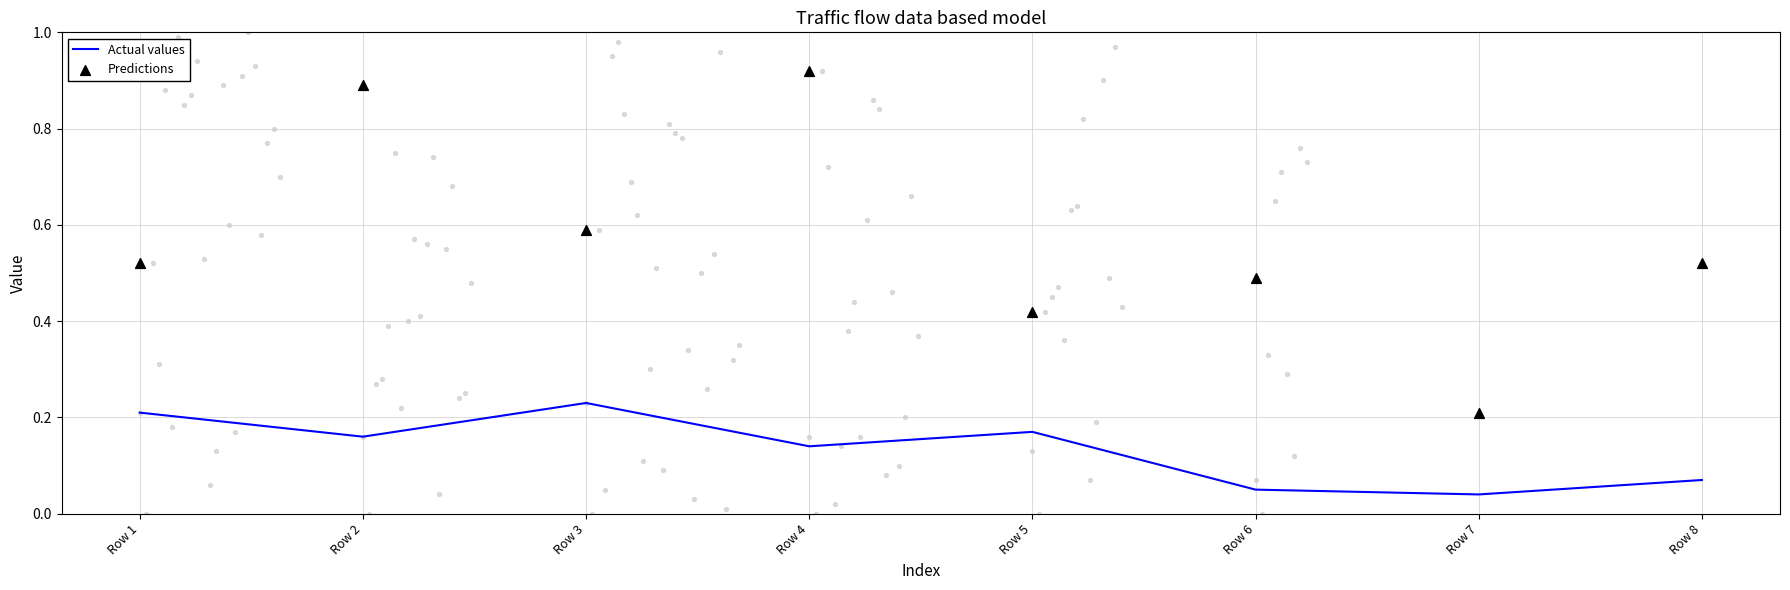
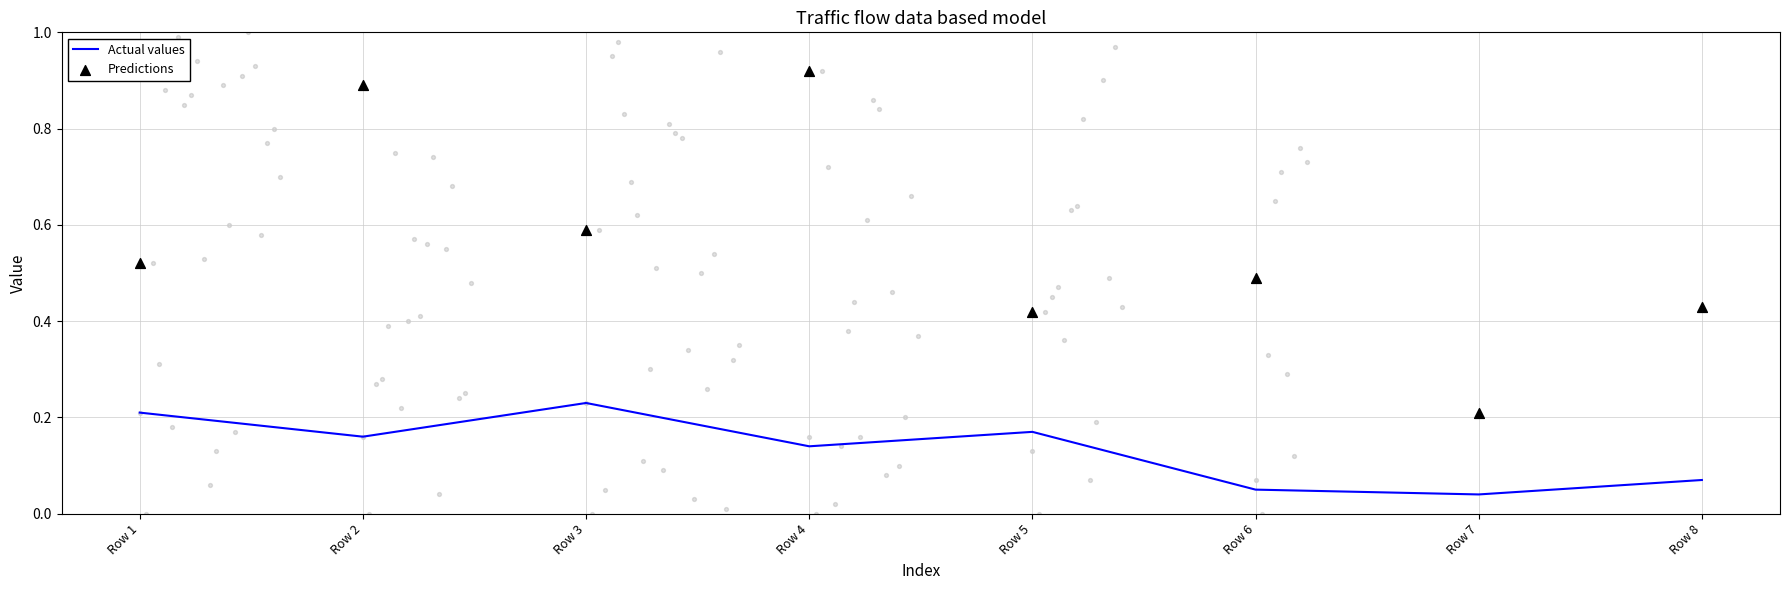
  {
    "Actual values": {
      "Row 4": 0.14,
      "Row 5": 0.17,
      "Row 6": 0.05,
      "Row 7": 0.04,
      "Row 8": 0.07
    },
    "Predictions": {
-     "Row 8": 0.52
+     "Row 8": 0.43
    }
  }
